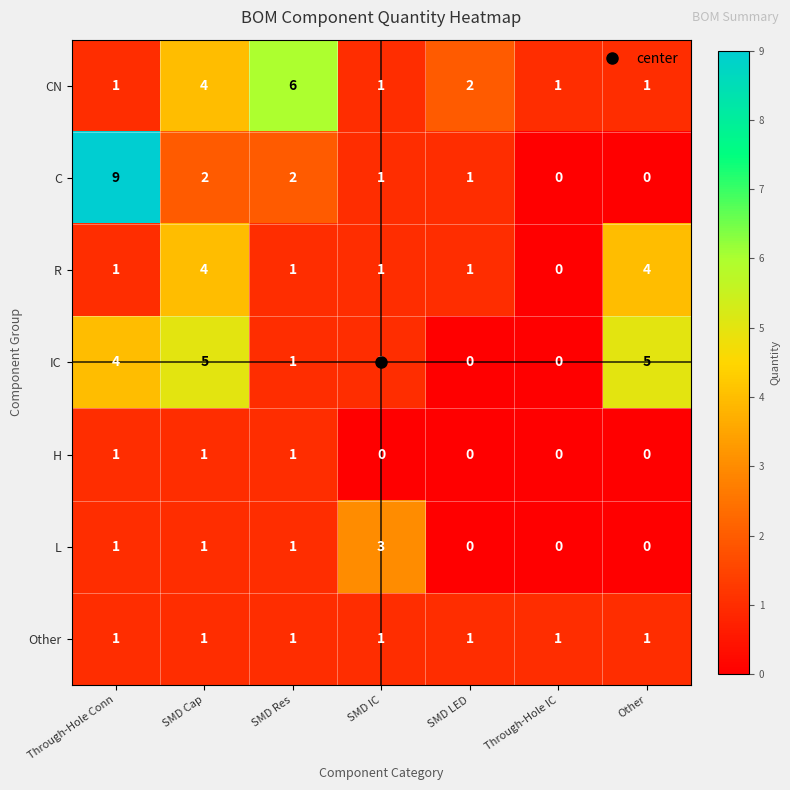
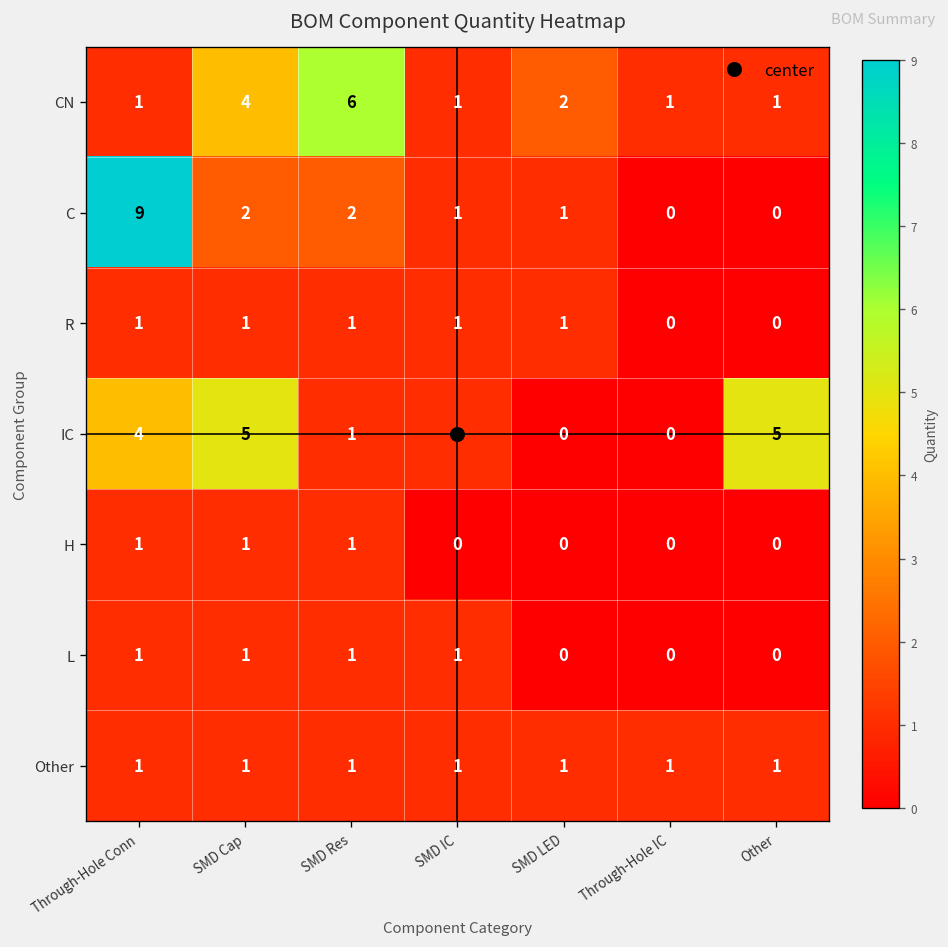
  {
    "CN": {
      "Through-Hole Conn": 1,
      "SMD Cap": 4,
      "SMD Res": 6,
      "SMD IC": 1,
      "SMD LED": 2,
      "Through-Hole IC": 1,
      "Other": 1
    },
    "C": {
      "Through-Hole Conn": 9,
      "SMD Cap": 2,
      "SMD Res": 2,
      "SMD IC": 1,
      "SMD LED": 1,
      "Through-Hole IC": 0,
      "Other": 0
    },
    "R": {
      "Through-Hole Conn": 1,
-     "SMD Cap": 4,
+     "SMD Cap": 1,
      "SMD Res": 1,
      "SMD IC": 1,
      "SMD LED": 1,
      "Through-Hole IC": 0,
-     "Other": 4
+     "Other": 0
    },
    "IC": {
      "Through-Hole Conn": 4,
      "SMD Cap": 5,
      "SMD Res": 1,
      "SMD LED": 0,
      "Through-Hole IC": 0,
      "Other": 5
    },
    "H": {
      "Through-Hole Conn": 1,
      "SMD Cap": 1,
      "SMD Res": 1,
      "SMD IC": 0,
      "SMD LED": 0,
      "Through-Hole IC": 0,
      "Other": 0
    },
    "L": {
      "Through-Hole Conn": 1,
      "SMD Cap": 1,
      "SMD Res": 1,
-     "SMD IC": 3,
+     "SMD IC": 1,
      "SMD LED": 0,
      "Through-Hole IC": 0,
      "Other": 0
    },
    "Other": {
      "Through-Hole Conn": 1,
      "SMD Cap": 1,
      "SMD Res": 1,
      "SMD IC": 1,
      "SMD LED": 1,
      "Through-Hole IC": 1,
      "Other": 1
    }
  }
